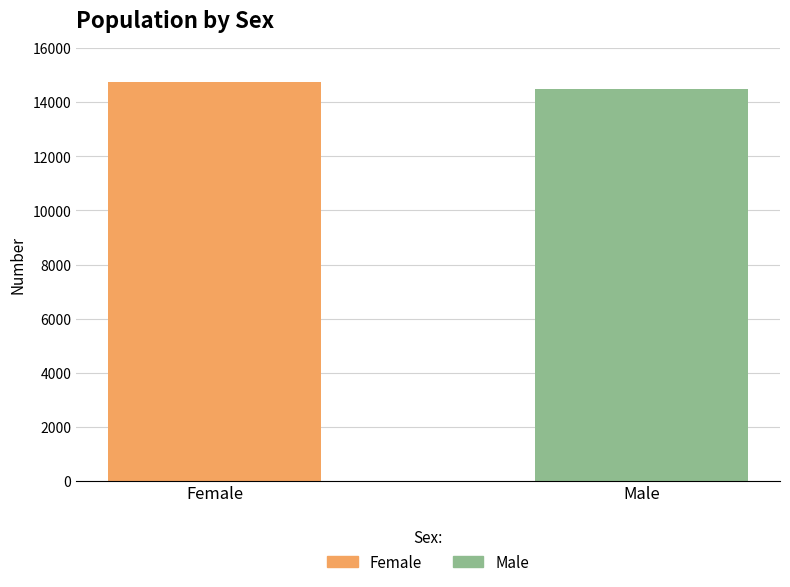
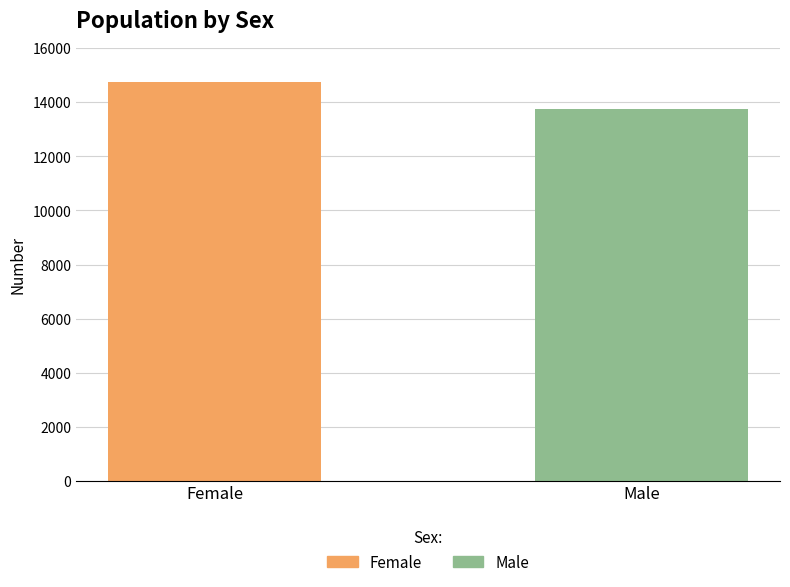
  {
    "Female": 14800,
-   "Male": 14500
+   "Male": 13700
  }
